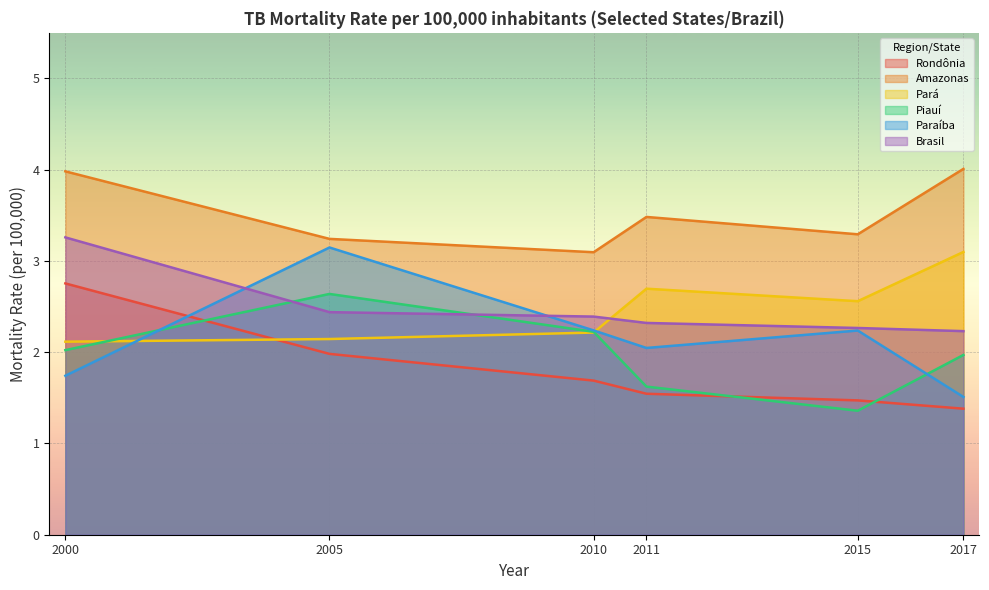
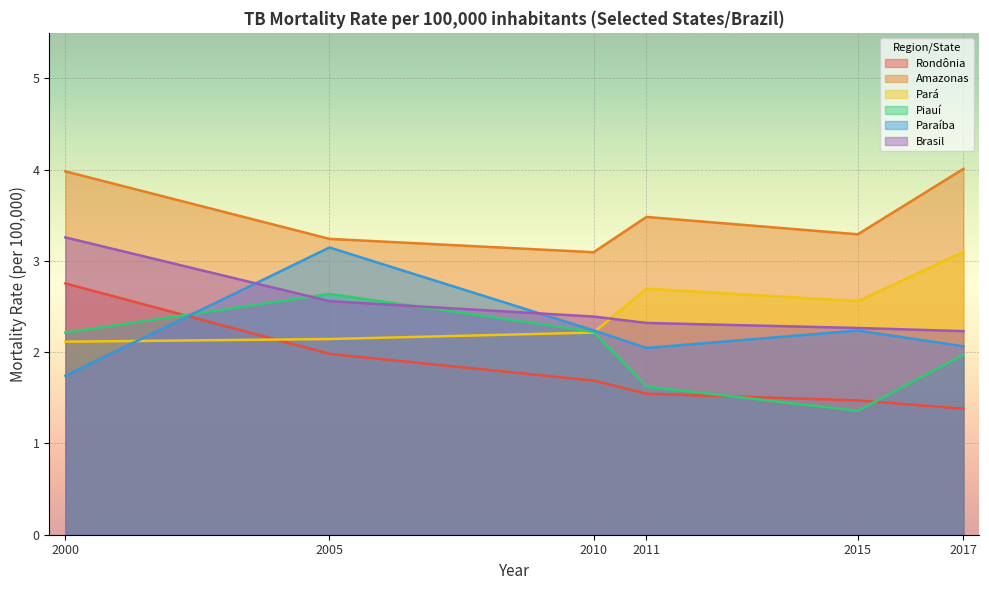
  {
    "Piauí": {
-     "2000": 2.0,
+     "2000": 2.2,
      "2005": 2.6,
      "2011": 1.6,
      "2015": 1.4,
      "2017": 2.0
    },
    "Paraíba": {
      "2000": 1.7,
      "2005": 3.1,
      "2011": 2.0,
-     "2017": 1.5
+     "2017": 2.1
    },
    "Brasil": {
      "2000": 3.3,
-     "2005": 2.4,
+     "2005": 2.6,
      "2010": 2.4,
      "2011": 2.3,
      "2017": 2.2
    }
  }
